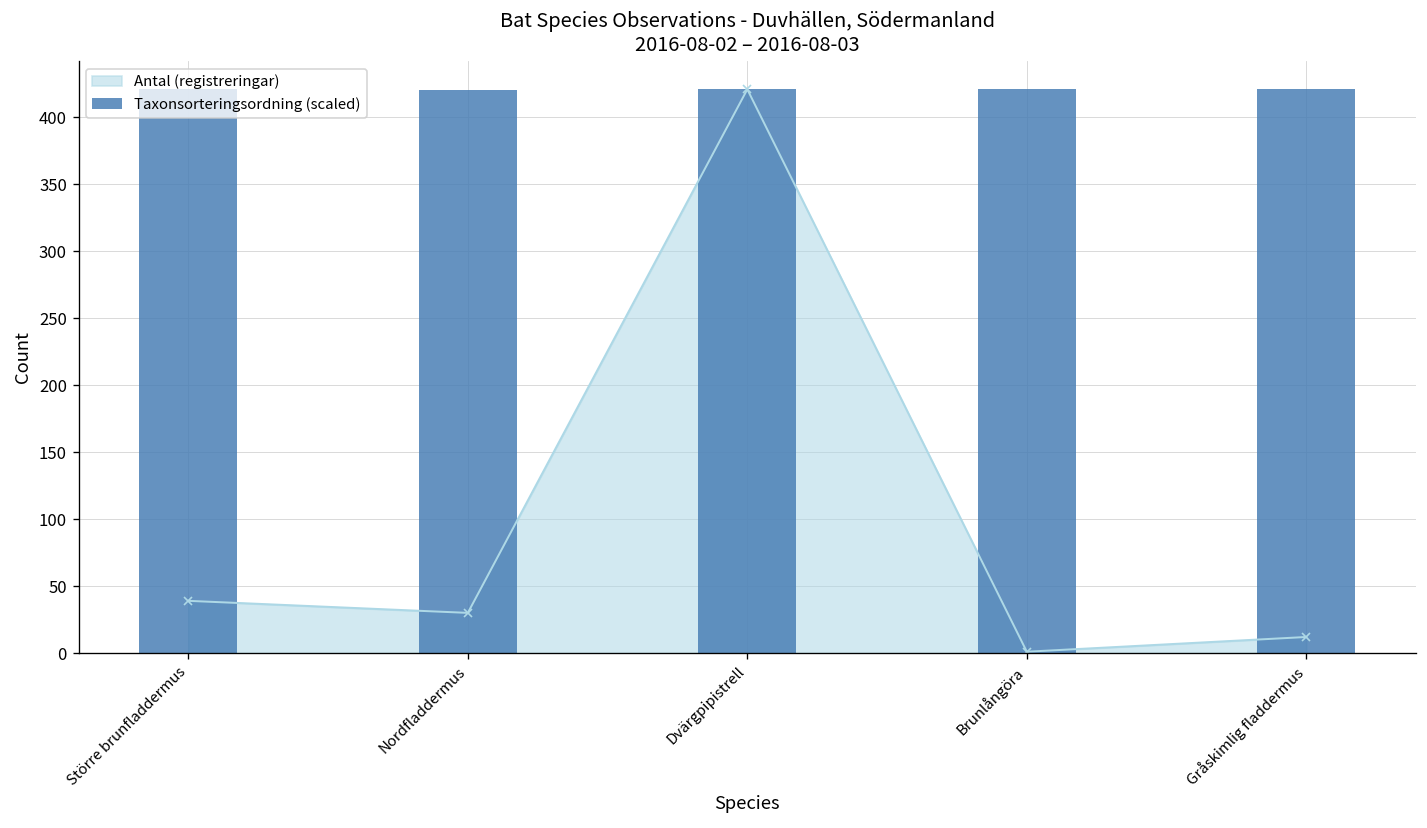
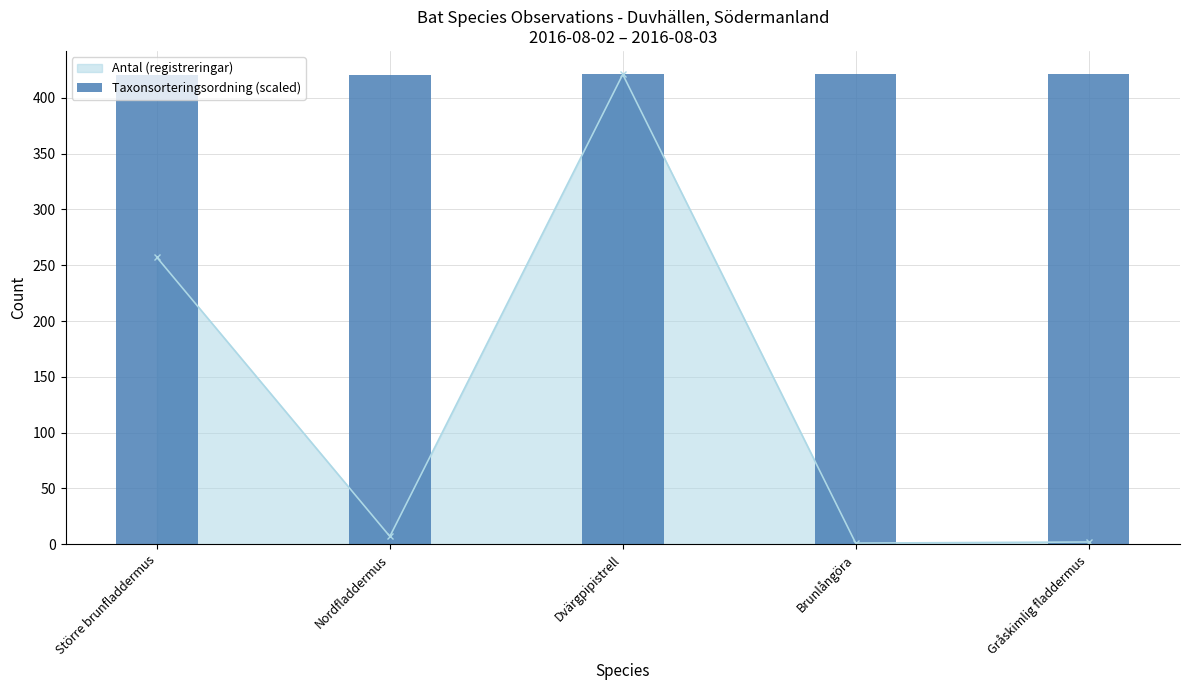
  {
    "Antal (registreringar)": {
-     "Större brunfladdermus": 39,
-     "Nordfladdermus": 30,
+     "Större brunfladdermus": 257,
+     "Nordfladdermus": 7,
      "Dvärgpipistrell": 421,
      "Brunlångöra": 1,
-     "Gråskimlig fladdermus": 12
+     "Gråskimlig fladdermus": 2
    },
    "Taxonsorteringsordning (scaled)": {
      "Nordfladdermus": 421,
      "Dvärgpipistrell": 421,
      "Brunlångöra": 421,
      "Gråskimlig fladdermus": 421
    }
  }
